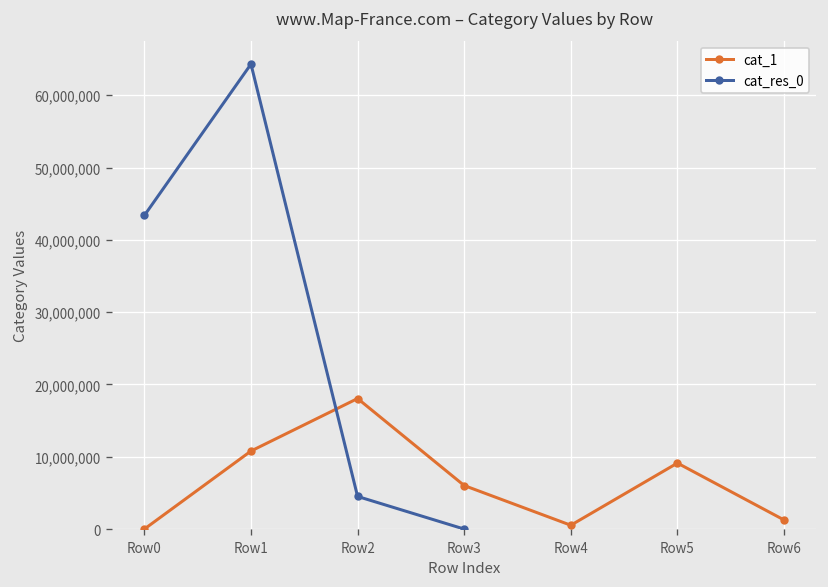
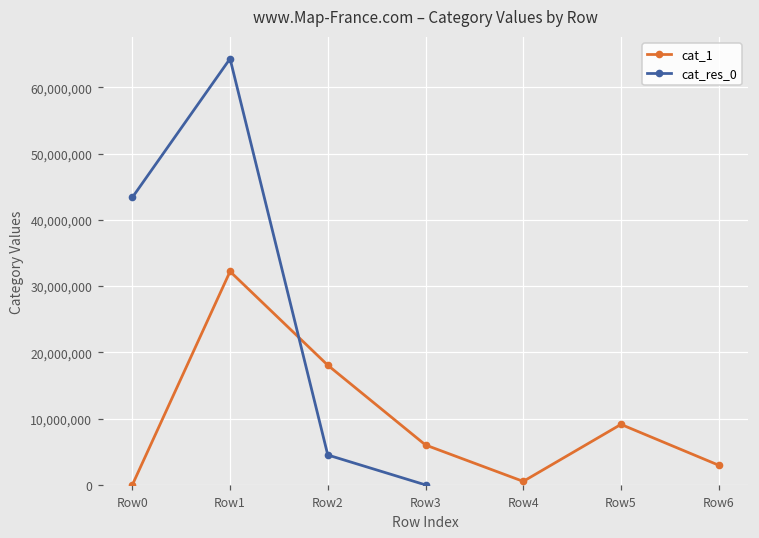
  {
    "cat_1": {
      "Row0": "0",
-     "Row1": "11,000,000",
+     "Row1": "32,000,000",
      "Row2": "18,000,000",
      "Row3": "6,000,000",
      "Row4": "1,000,000",
      "Row5": "9,000,000",
-     "Row6": "1,000,000"
+     "Row6": "3,000,000"
    },
    "cat_res_0": {
      "Row0": "43,000,000",
      "Row1": "64,000,000",
      "Row2": "5,000,000",
      "Row3": "0"
    }
  }
